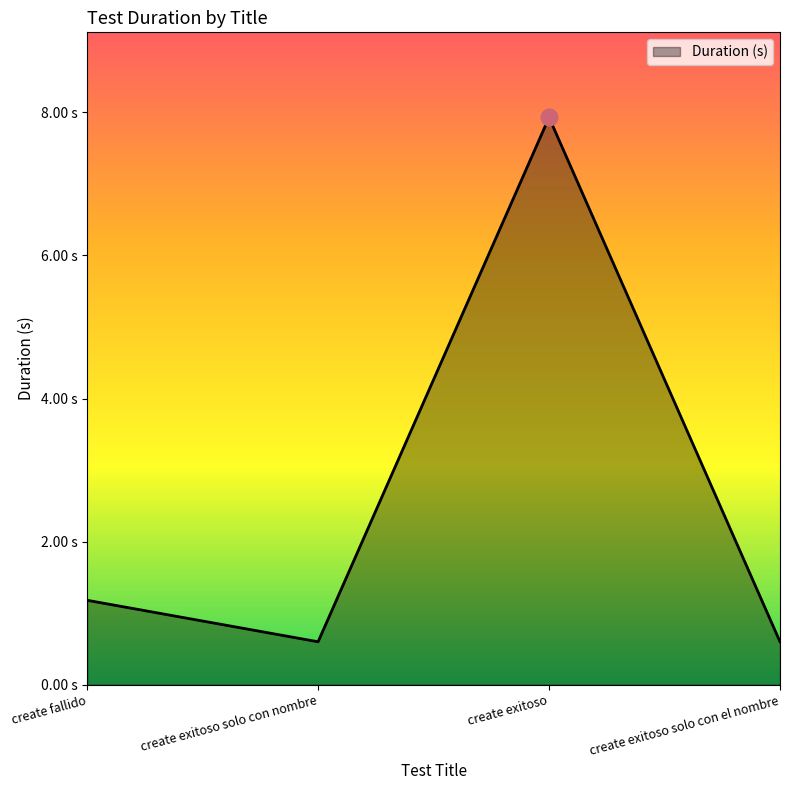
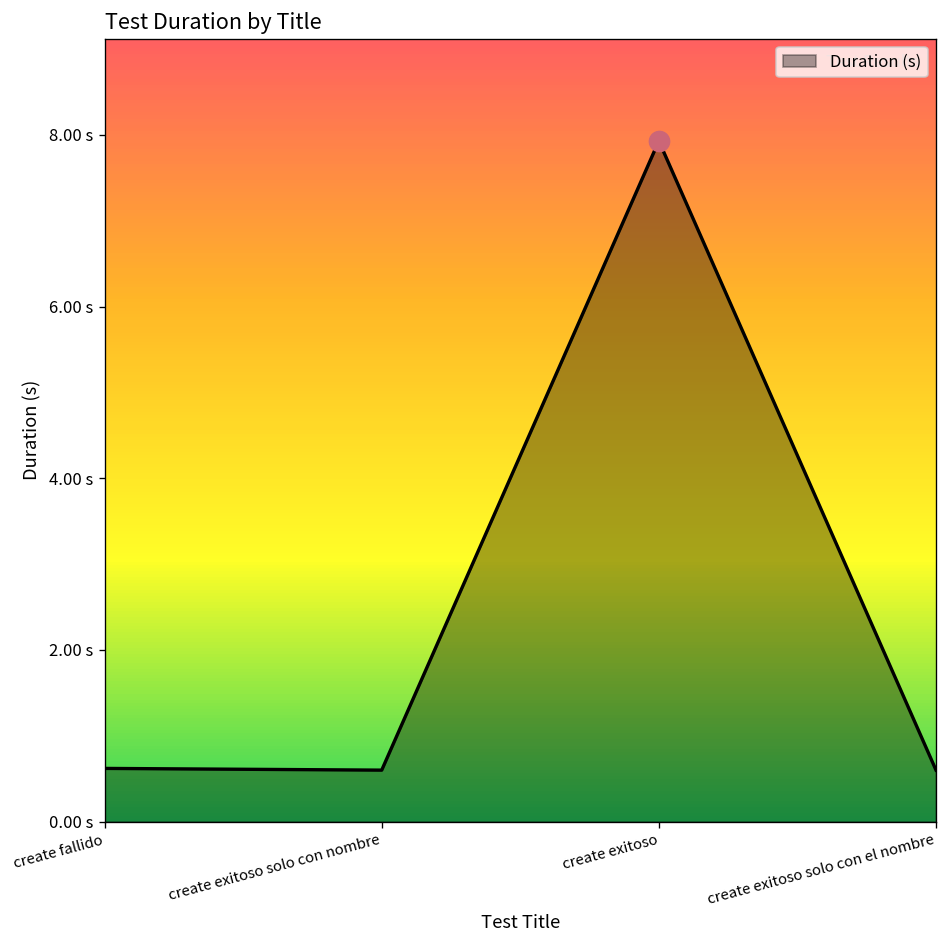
  {
    "Duration (s)": {
-     "create fallido": "1.2 s",
+     "create fallido": "0.6 s",
      "create exitoso solo con nombre": "0.6 s",
      "create exitoso solo con el nombre": "0.6 s"
    }
  }
